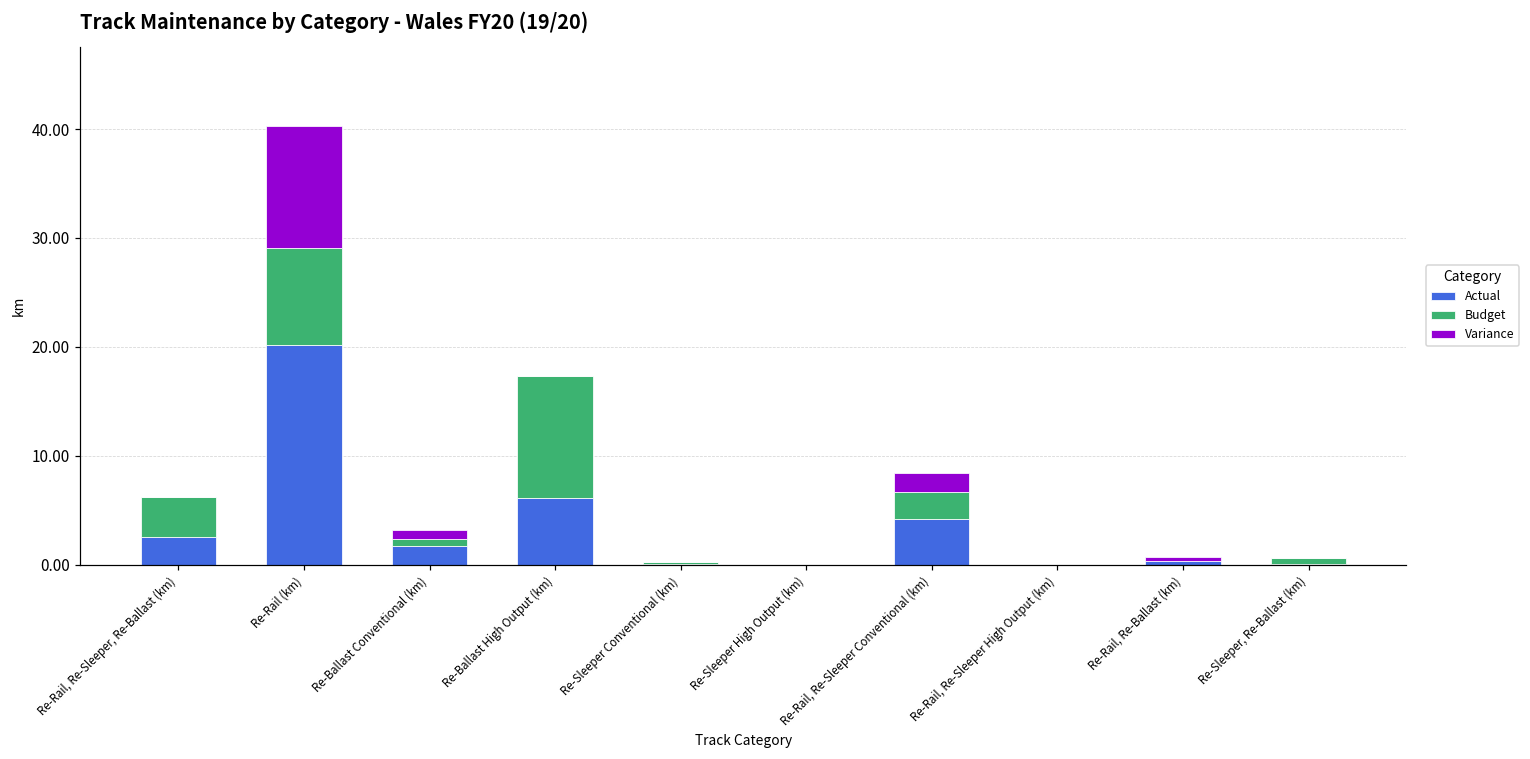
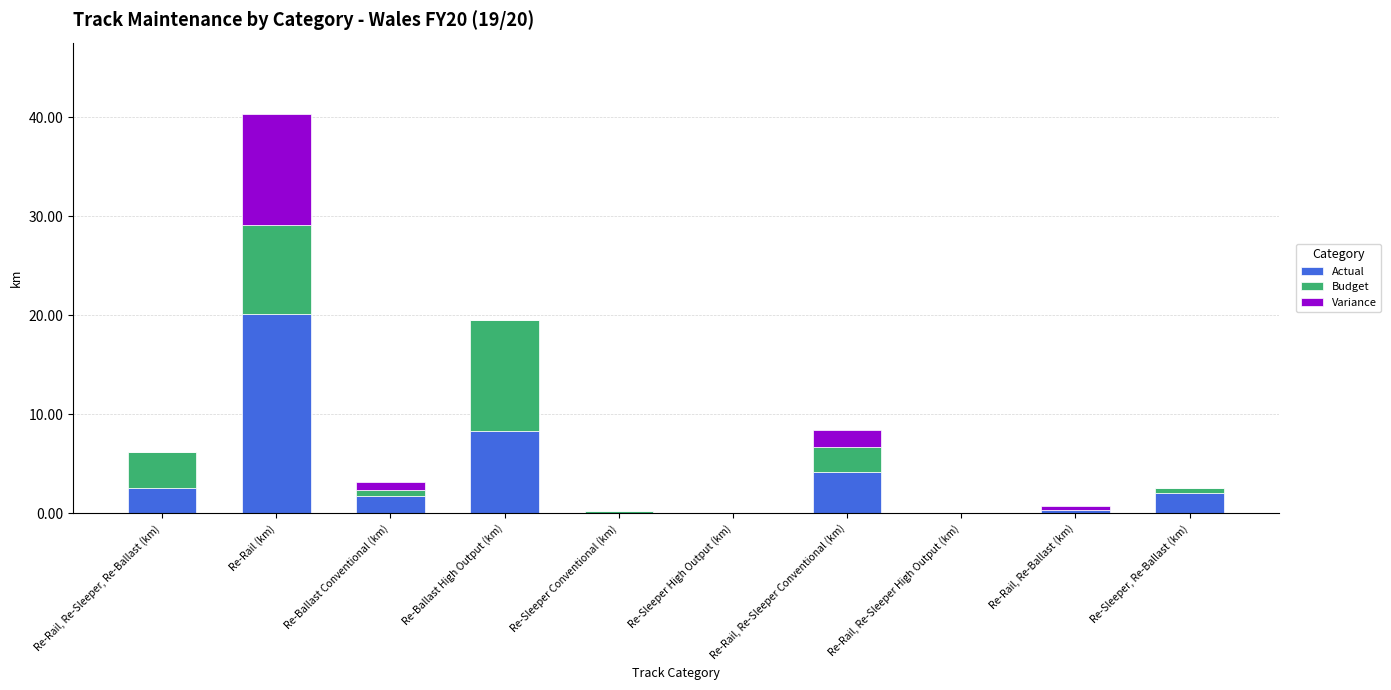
  {
    "Actual": {
      "Re-Rail, Re-Sleeper, Re-Ballast (km)": 3,
      "Re-Rail (km)": 20,
      "Re-Ballast Conventional (km)": 2,
-     "Re-Ballast High Output (km)": 6,
+     "Re-Ballast High Output (km)": 8,
      "Re-Sleeper High Output (km)": 0,
      "Re-Rail, Re-Sleeper Conventional (km)": 4,
      "Re-Rail, Re-Sleeper High Output (km)": 0,
      "Re-Rail, Re-Ballast (km)": 0,
-     "Re-Sleeper, Re-Ballast (km)": 0
+     "Re-Sleeper, Re-Ballast (km)": 2
    },
    "Budget": {
      "Re-Rail, Re-Sleeper, Re-Ballast (km)": 4,
      "Re-Rail (km)": 9,
      "Re-Ballast Conventional (km)": 1,
      "Re-Ballast High Output (km)": 11,
      "Re-Sleeper High Output (km)": 0,
      "Re-Rail, Re-Sleeper Conventional (km)": 2,
      "Re-Rail, Re-Sleeper High Output (km)": 0,
      "Re-Rail, Re-Ballast (km)": 0,
      "Re-Sleeper, Re-Ballast (km)": 1
    },
    "Variance": {
      "Re-Rail, Re-Sleeper, Re-Ballast (km)": 0,
      "Re-Rail (km)": 11,
      "Re-Ballast Conventional (km)": 1,
      "Re-Ballast High Output (km)": 0,
      "Re-Sleeper Conventional (km)": 0,
      "Re-Sleeper High Output (km)": 0,
      "Re-Rail, Re-Sleeper Conventional (km)": 2,
      "Re-Rail, Re-Sleeper High Output (km)": 0,
      "Re-Rail, Re-Ballast (km)": 0,
      "Re-Sleeper, Re-Ballast (km)": 0
    }
  }
